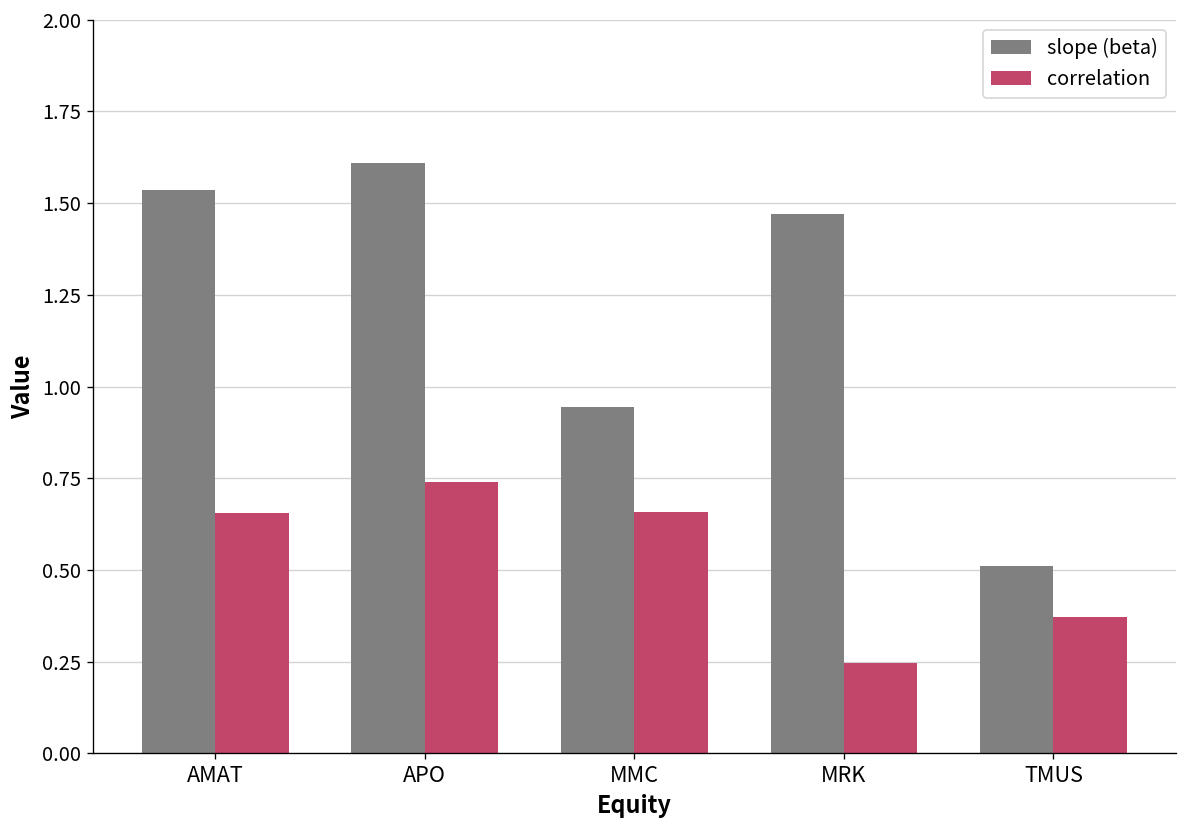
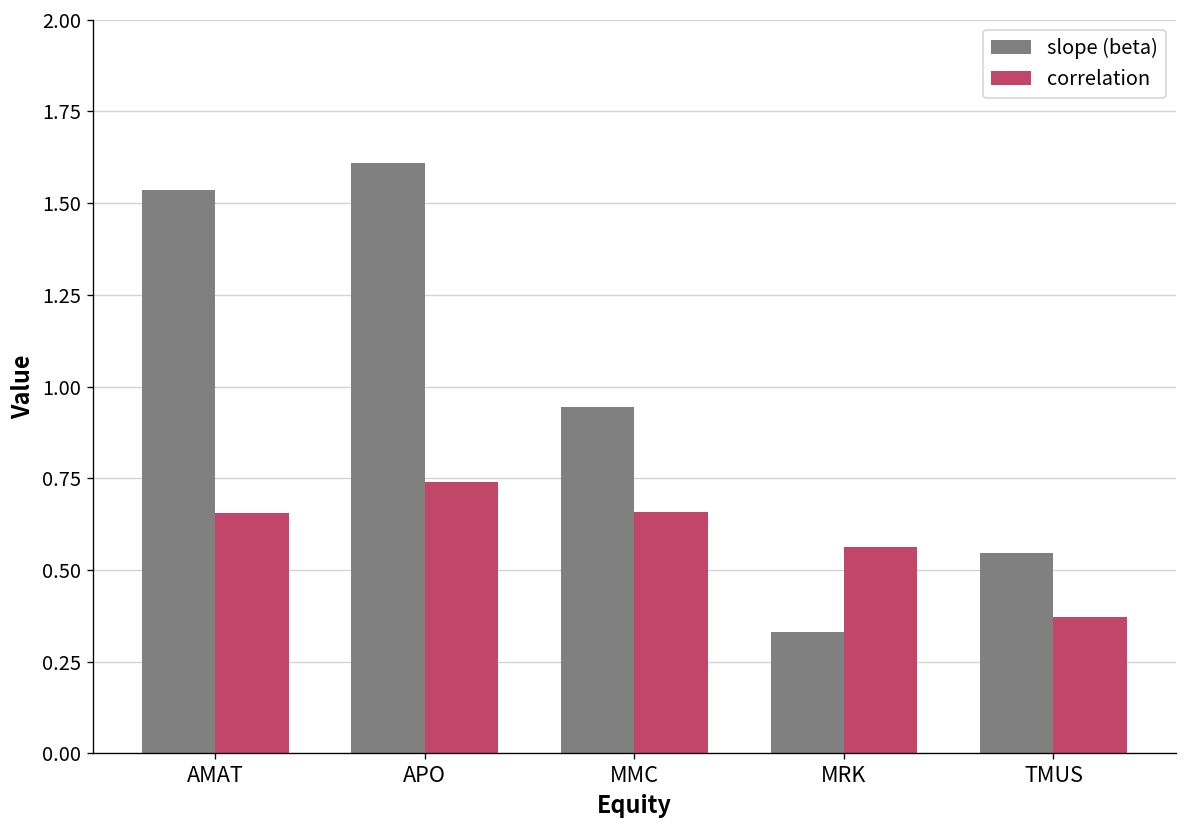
  {
    "slope (beta)": {
      "AMAT": 1.54,
      "APO": 1.61,
      "MMC": 0.94,
-     "MRK": 1.47,
-     "TMUS": 0.51
+     "MRK": 0.33,
+     "TMUS": 0.55
    },
    "correlation": {
      "AMAT": 0.66,
      "APO": 0.74,
      "MMC": 0.66,
-     "MRK": 0.25,
+     "MRK": 0.56,
      "TMUS": 0.37
    }
  }
